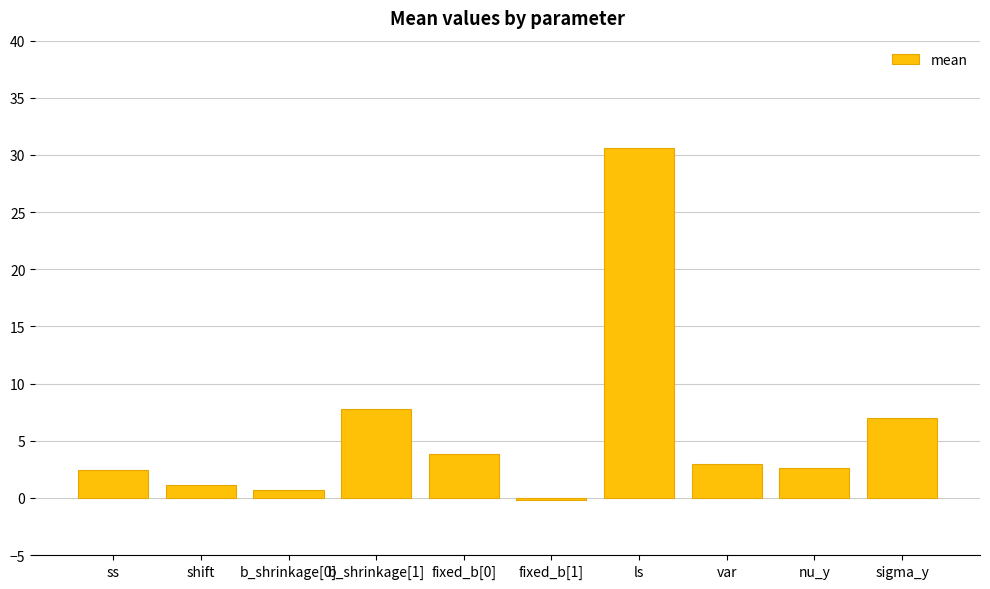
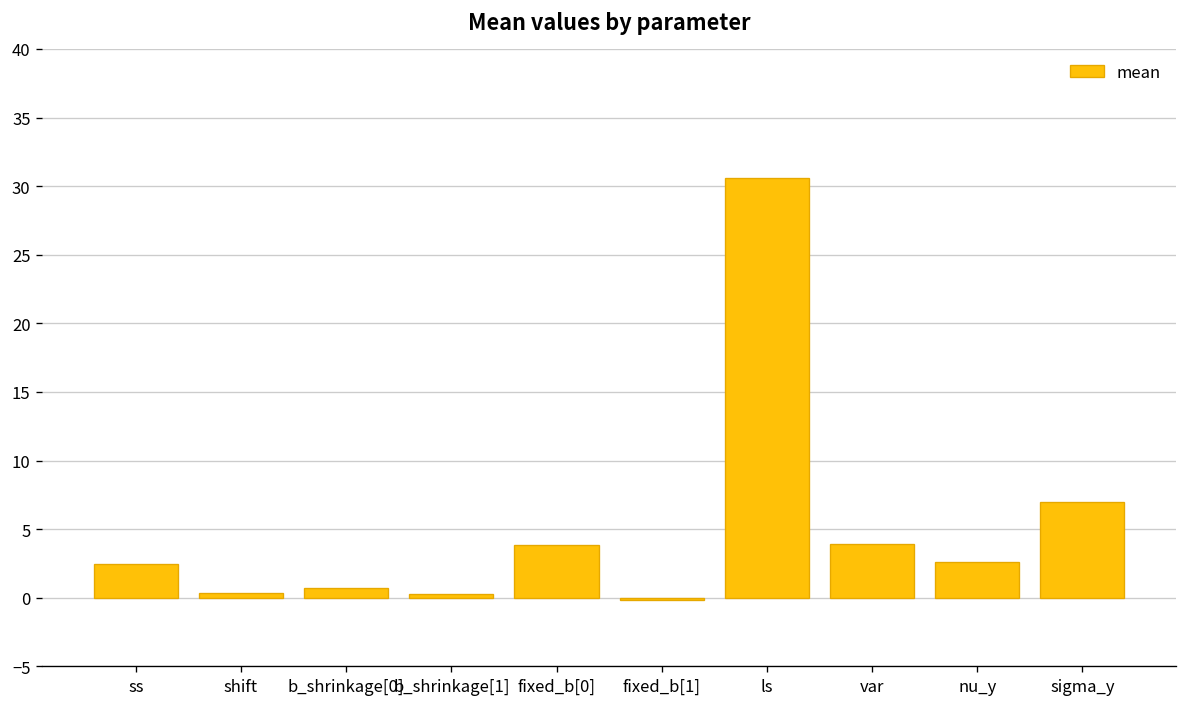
  {
    "ss": 2.5,
-   "shift": 1.1,
+   "shift": 0.4,
    "b_shrinkage[0]": 0.7,
-   "b_shrinkage[1]": 7.8,
+   "b_shrinkage[1]": 0.3,
    "fixed_b[0]": 3.8,
    "ls": 30.6,
-   "var": 2.9,
+   "var": 3.9,
    "nu_y": 2.6,
    "sigma_y": 7.0
  }
